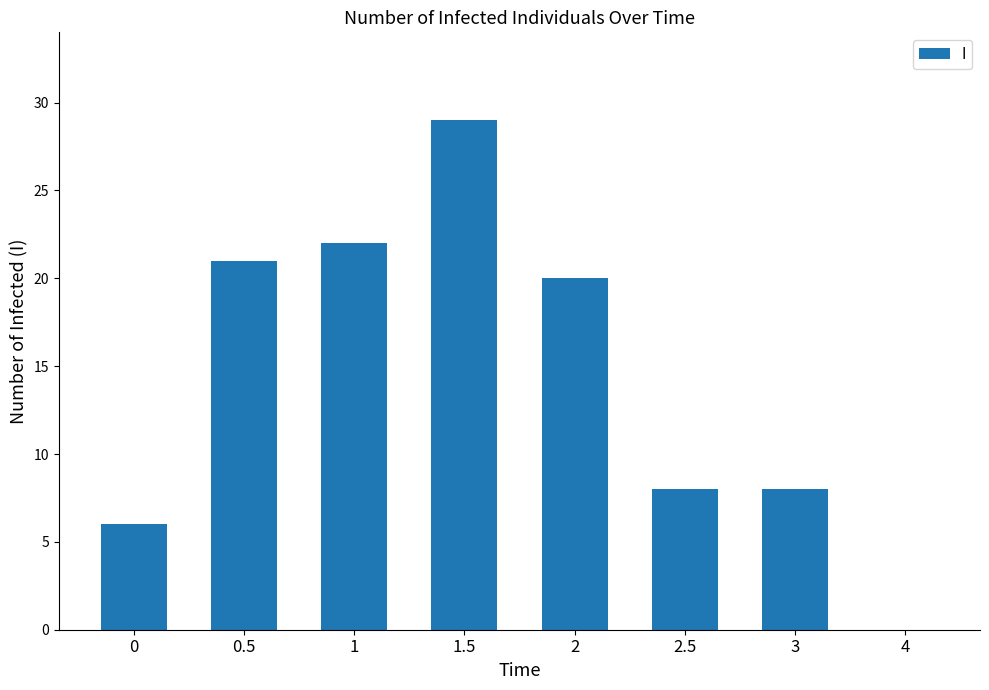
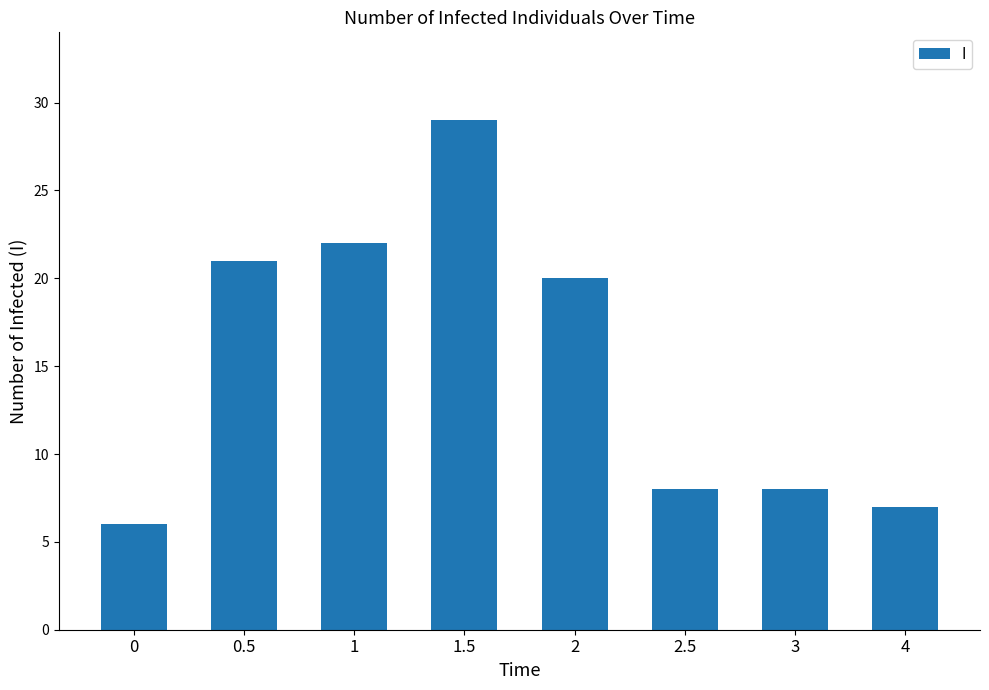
  {
    "0": 6,
    "0.5": 21,
    "1": 22,
    "1.5": 29,
    "2": 20,
    "2.5": 8,
    "3": 8,
-   "4": 0
+   "4": 7
  }
